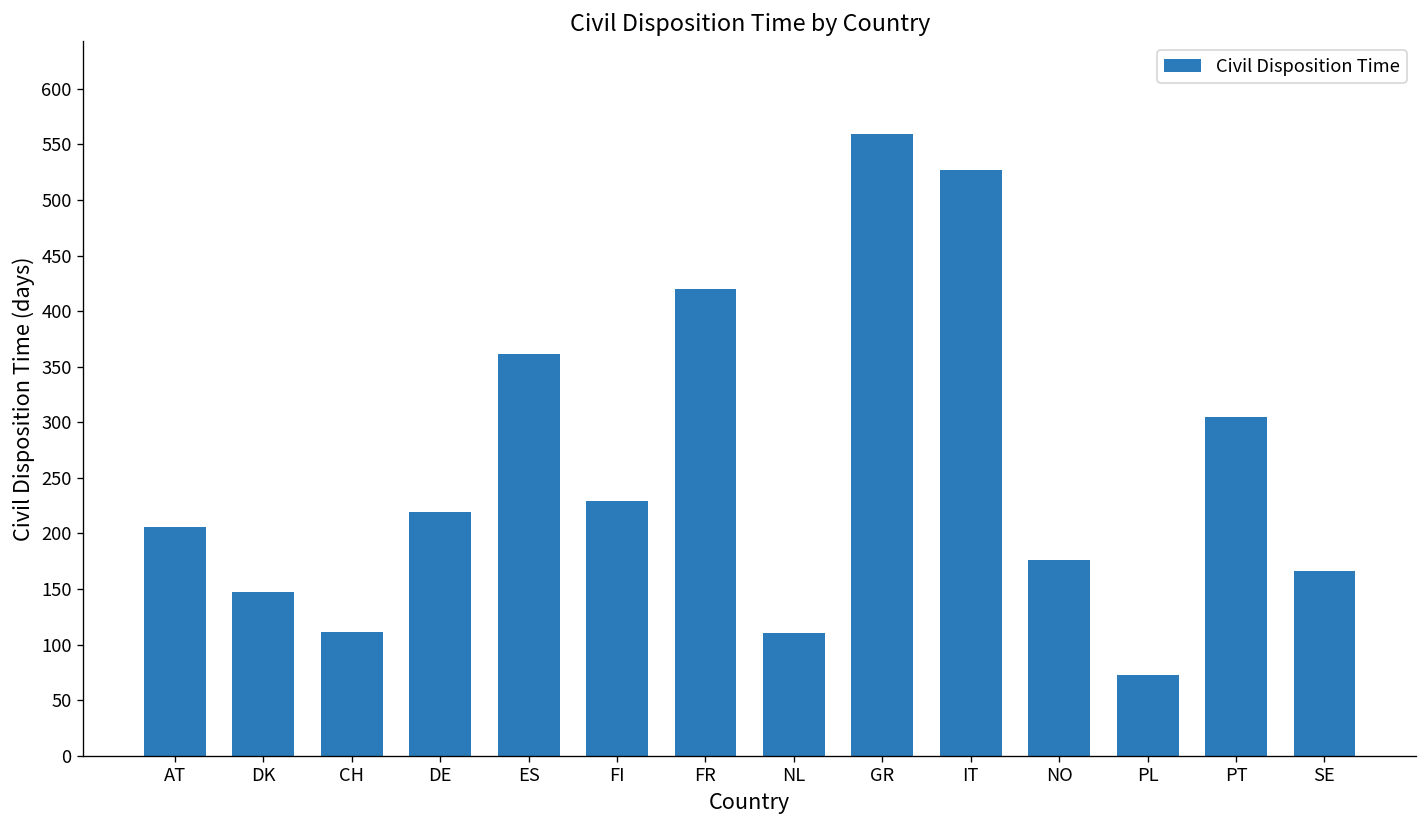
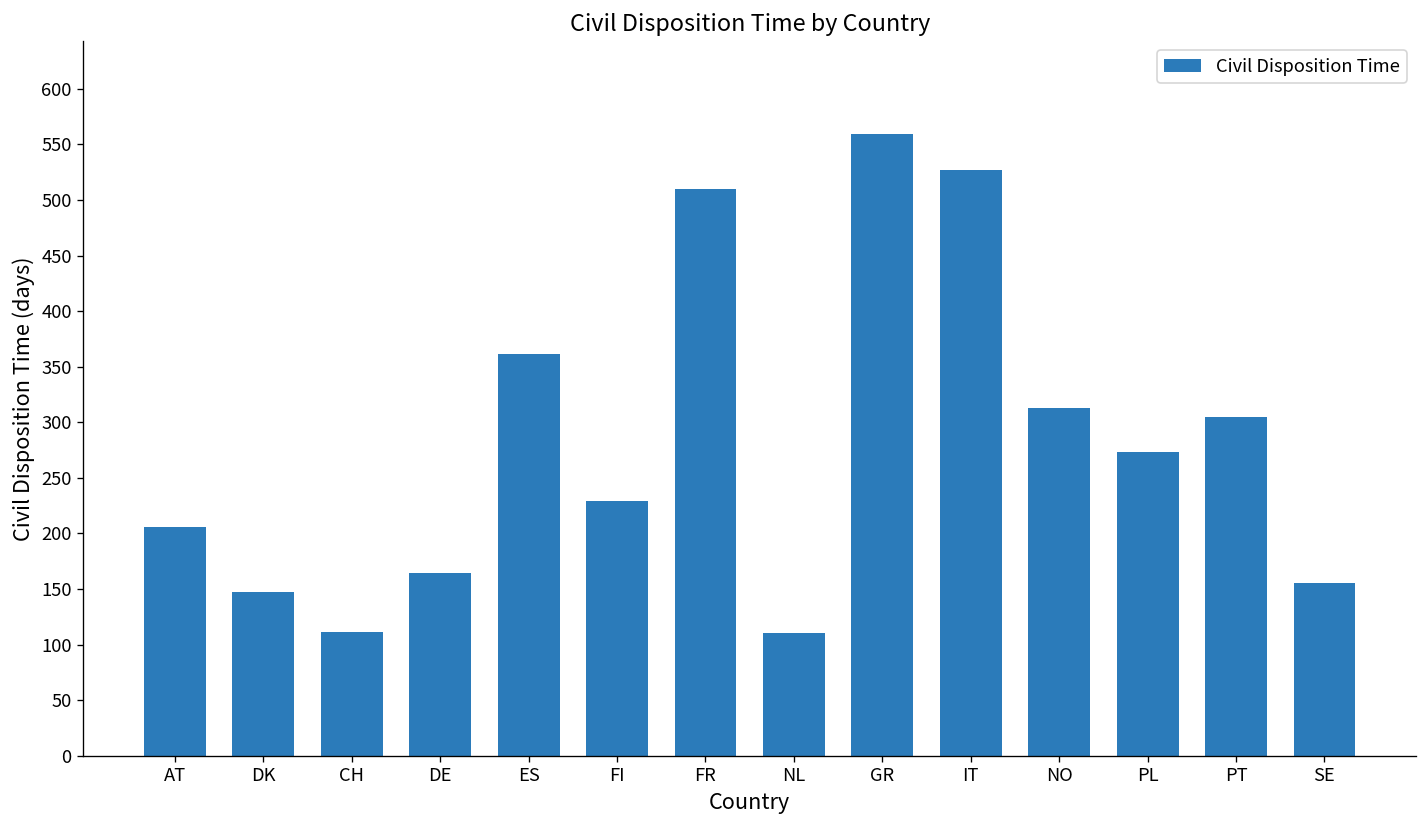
  {
    "AT": 210,
    "DK": 150,
    "CH": 110,
-   "DE": 220,
+   "DE": 160,
    "ES": 360,
    "FI": 230,
-   "FR": 420,
+   "FR": 510,
    "NL": 110,
    "GR": 560,
    "IT": 530,
-   "NO": 180,
-   "PL": 70,
+   "NO": 310,
+   "PL": 270,
    "PT": 310,
-   "SE": 170
+   "SE": 160
  }
